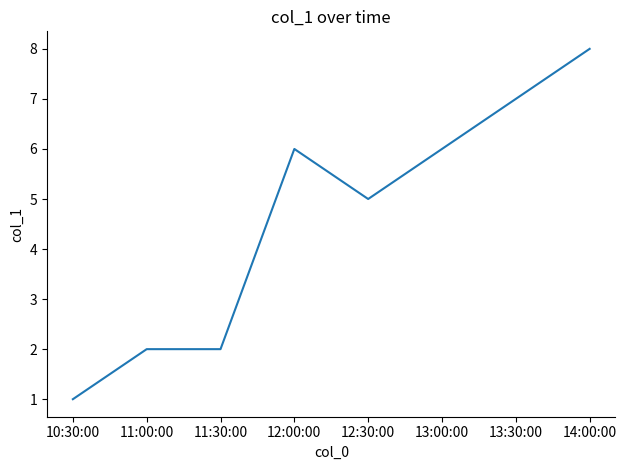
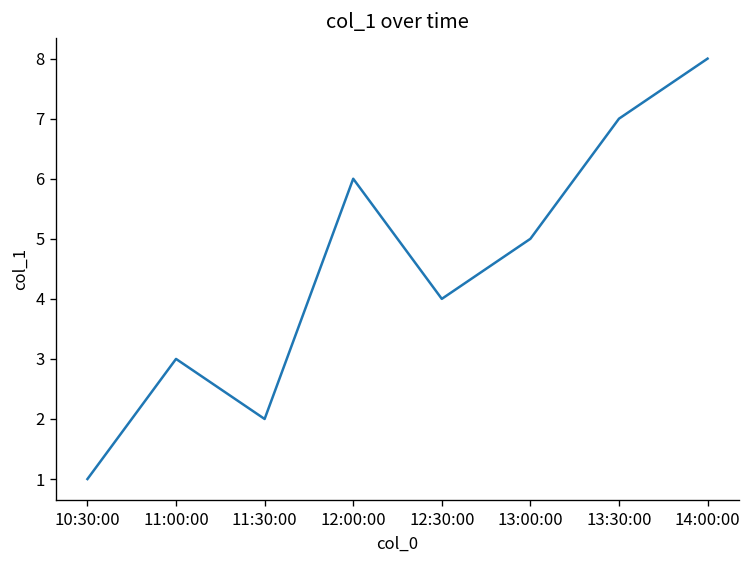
  {
    "10:30:00": 1,
-   "11:00:00": 2,
+   "11:00:00": 3,
    "11:30:00": 2,
    "12:00:00": 6,
-   "12:30:00": 5,
-   "13:00:00": 6,
+   "12:30:00": 4,
+   "13:00:00": 5,
    "13:30:00": 7,
    "14:00:00": 8
  }
